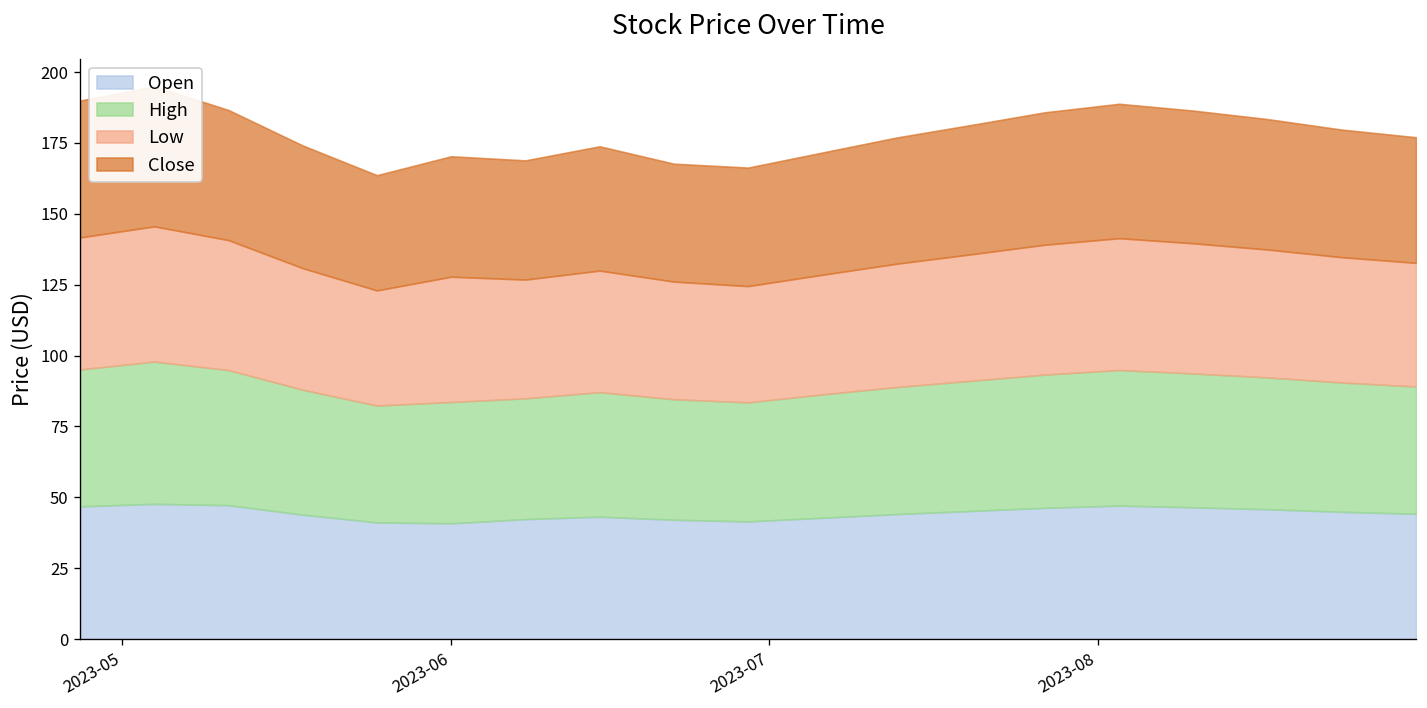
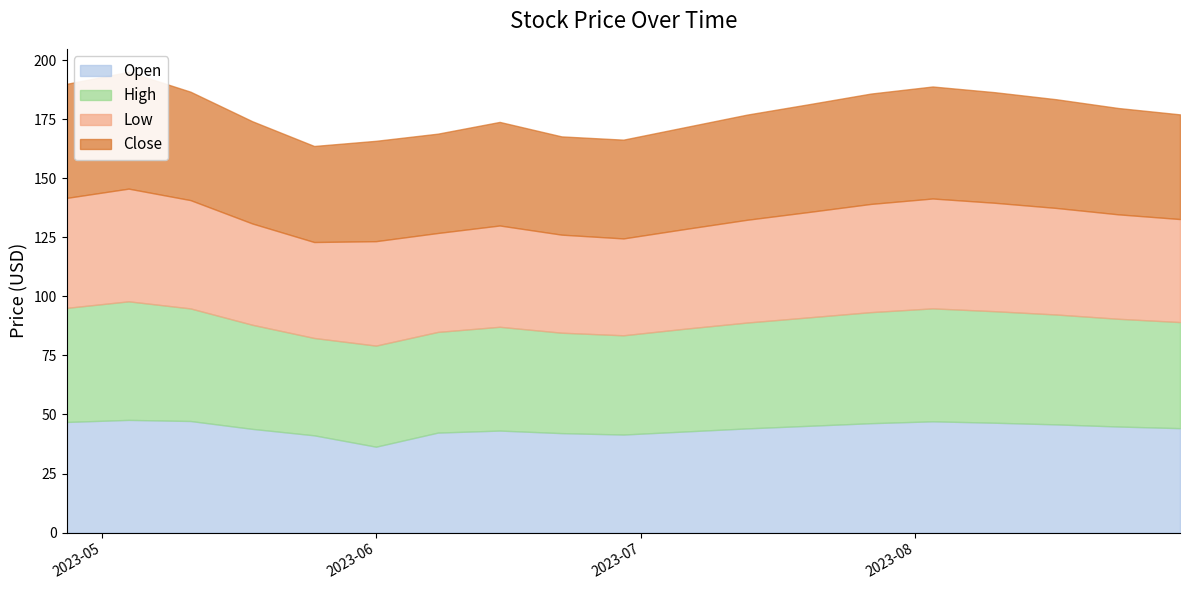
  {
    "Open": {
-     "2023-06": 41
+     "2023-06": 36
    },
    "High": {
      "2023-06": 43
    },
    "Low": {
      "2023-06": 44
    },
    "Close": {
      "2023-06": 42
    }
  }
